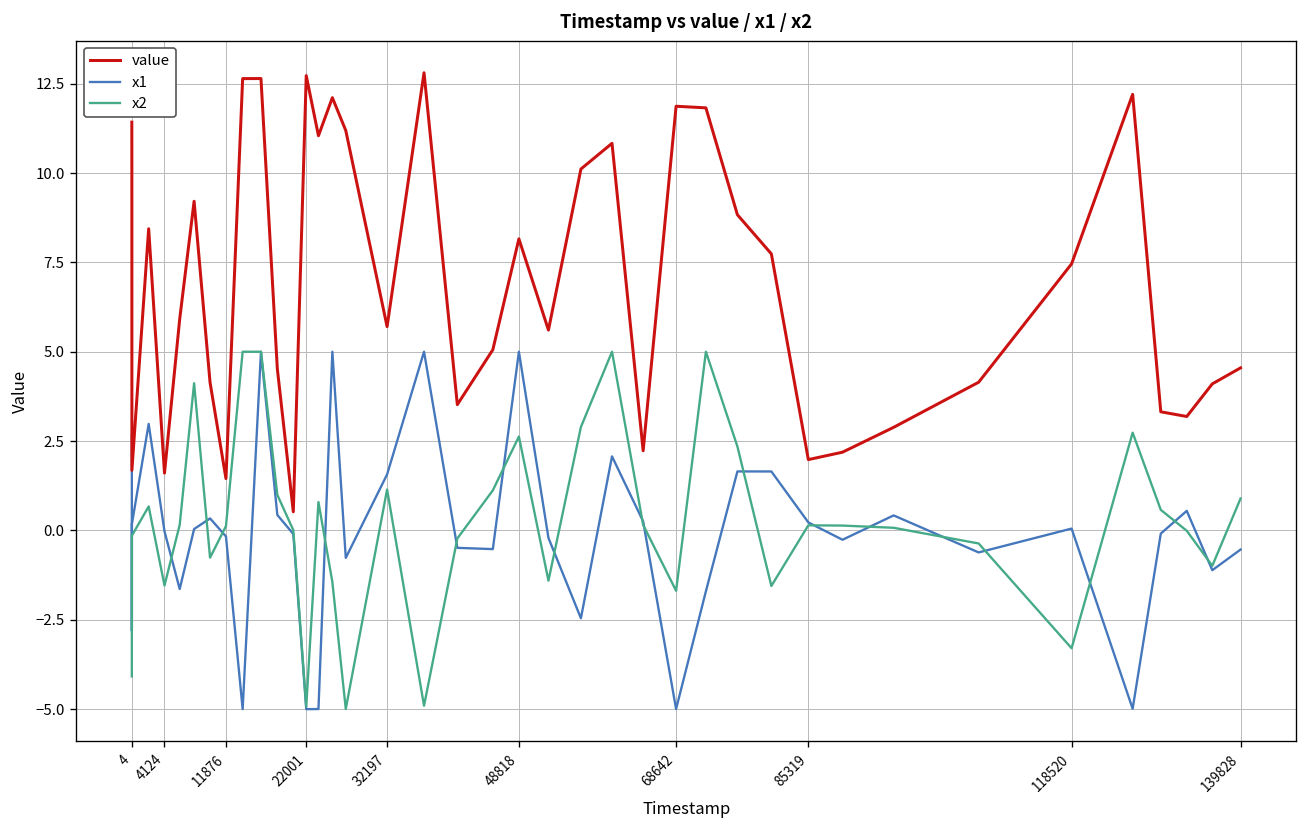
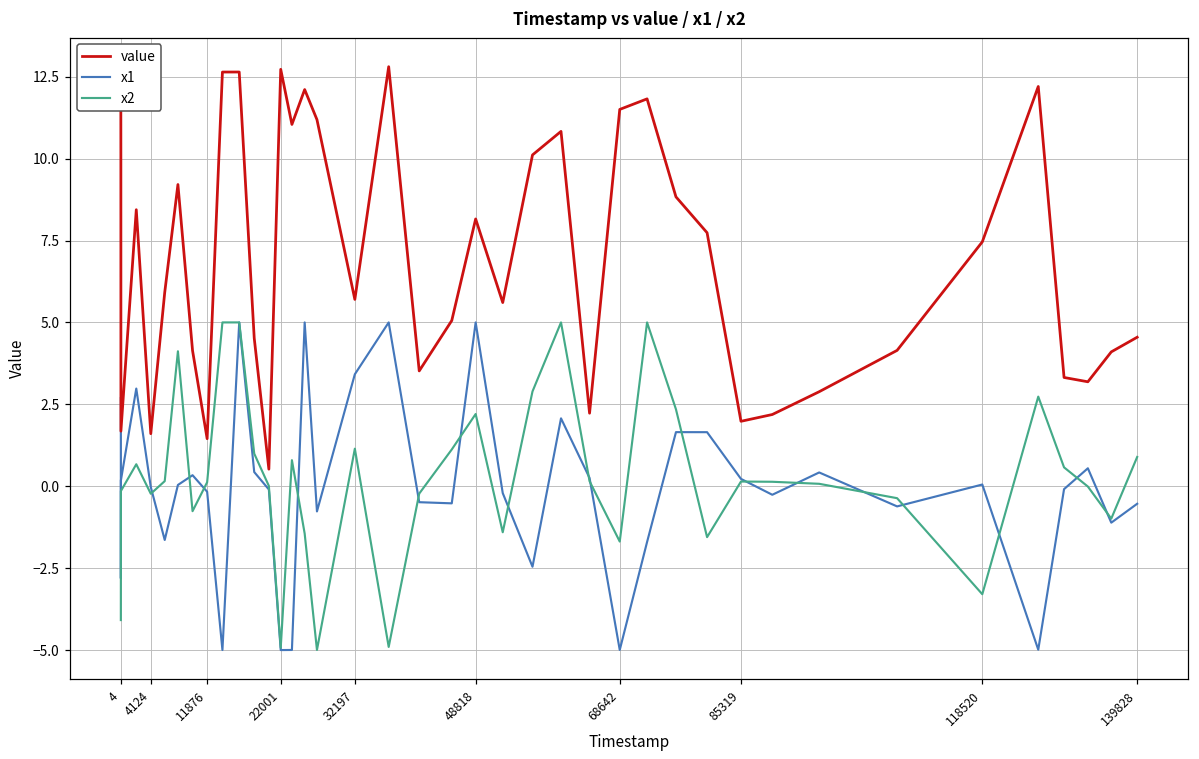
  {
    "value": {
      "4124": 1.6,
      "11876": 1.5,
      "22001": 12.7,
      "32197": 5.7,
      "48818": 8.2,
-     "68642": 11.9,
+     "68642": 11.5,
      "85319": 2.0,
      "118520": 7.5,
      "139828": 4.5
    },
    "x1": {
      "4": 2.7,
      "4124": 0.0,
      "11876": -0.2,
-     "32197": 1.6,
+     "32197": 3.4,
      "48818": 5.0,
      "68642": -5.0,
      "118520": 0.1,
      "139828": -0.5
    },
    "x2": {
      "4": -4.1,
-     "4124": -1.5,
+     "4124": -0.2,
      "11876": 0.1,
      "32197": 1.1,
-     "48818": 2.6,
+     "48818": 2.2,
      "68642": -1.7,
      "118520": -3.3,
      "139828": 0.9
    }
  }
